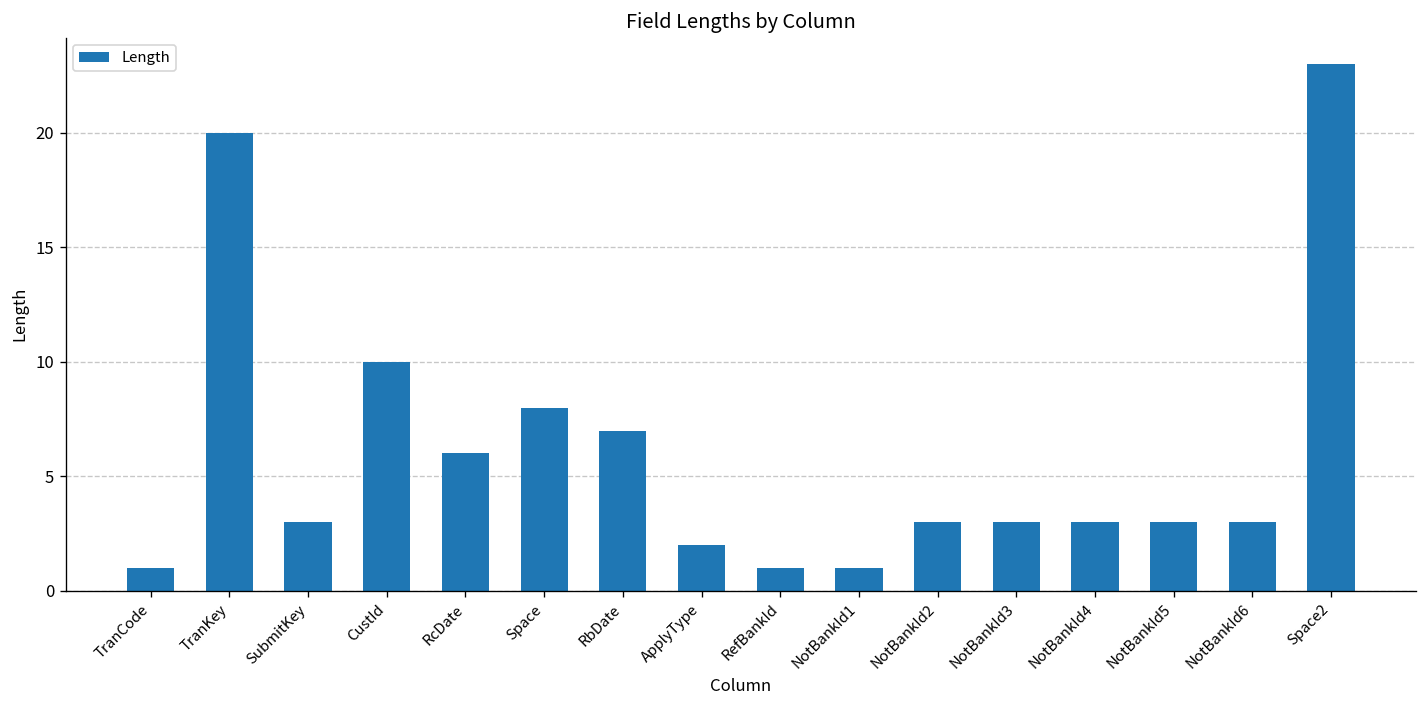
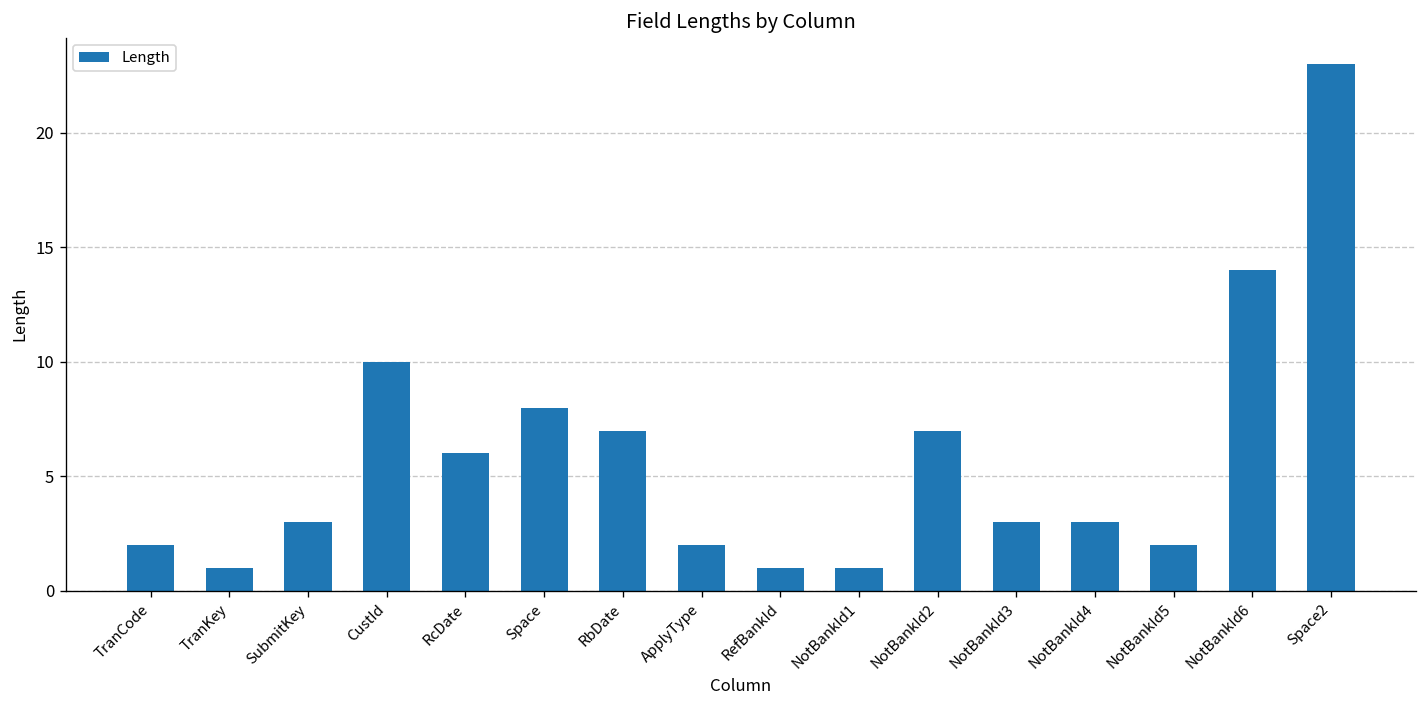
  {
-   "TranCode": 1,
-   "TranKey": 20,
+   "TranCode": 2,
+   "TranKey": 1,
    "SubmitKey": 3,
    "CustId": 10,
    "RcDate": 6,
    "Space": 8,
    "RbDate": 7,
    "ApplyType": 2,
    "RefBankId": 1,
    "NotBankId1": 1,
-   "NotBankId2": 3,
+   "NotBankId2": 7,
    "NotBankId3": 3,
    "NotBankId4": 3,
-   "NotBankId5": 3,
-   "NotBankId6": 3,
+   "NotBankId5": 2,
+   "NotBankId6": 14,
    "Space2": 23
  }
